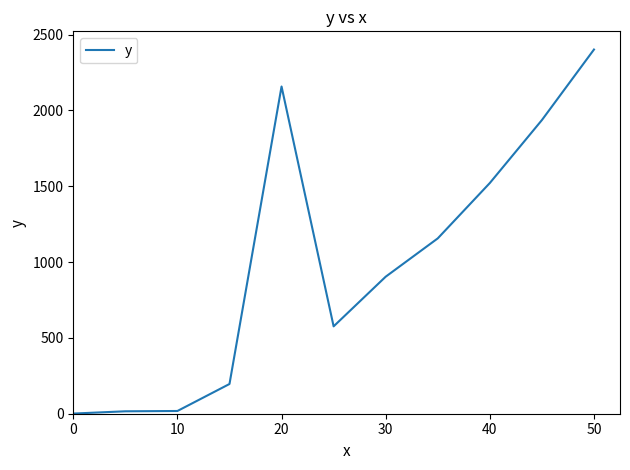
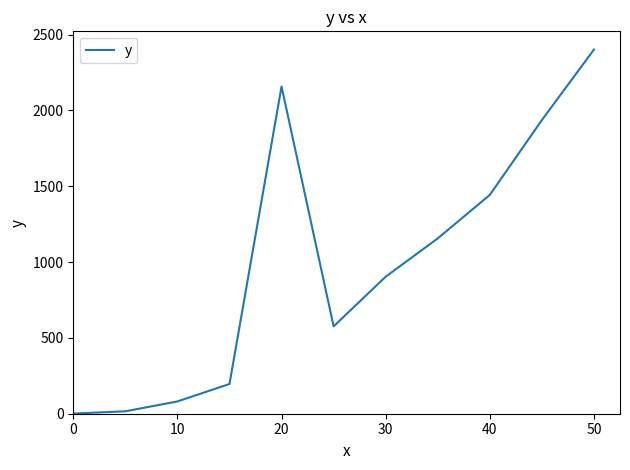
  {
    "0": 0,
-   "10": 20,
+   "10": 80,
    "20": 2160,
    "30": 900,
-   "40": 1520,
+   "40": 1440,
    "50": 2400
  }
